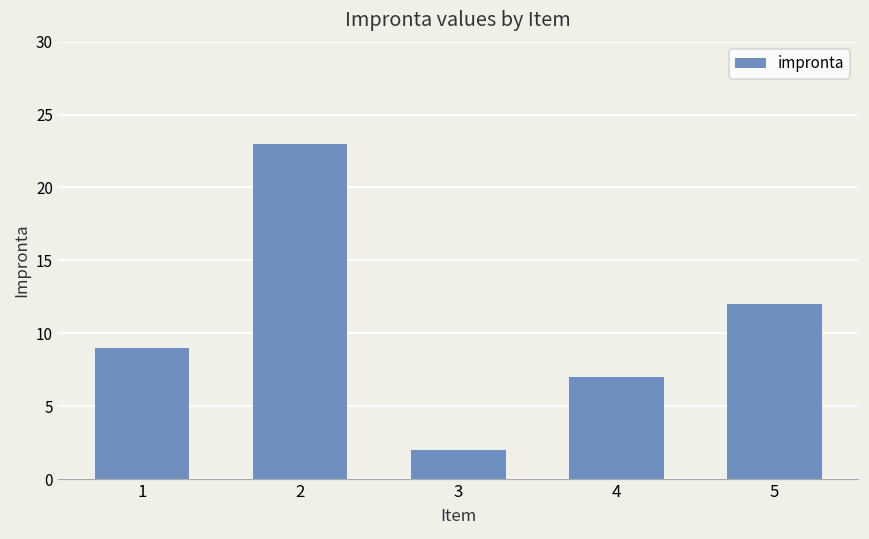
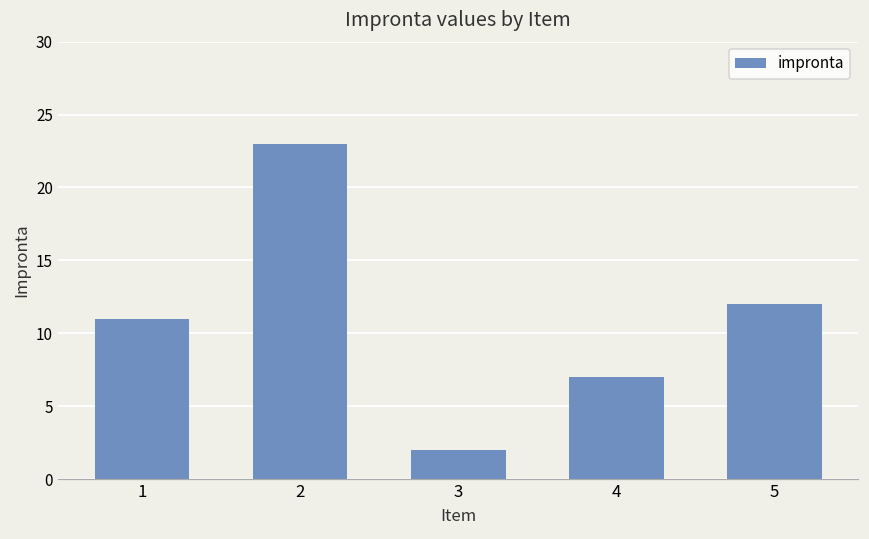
  {
-   "1": 9,
+   "1": 11,
    "2": 23,
    "3": 2,
    "4": 7,
    "5": 12
  }
